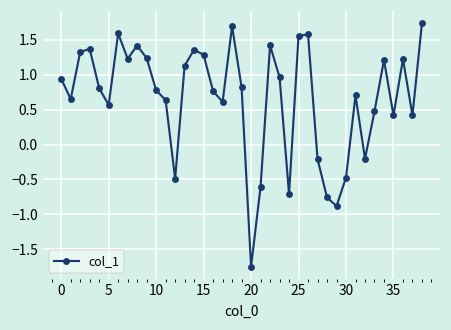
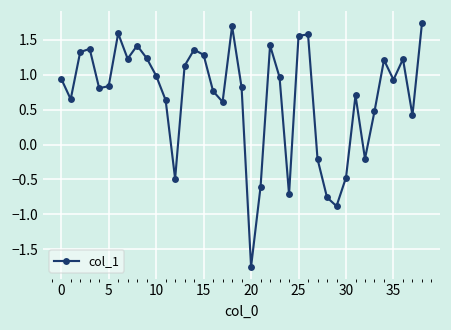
  {
    "0": 0.9,
-   "5": 0.6,
-   "10": 0.8,
+   "5": 0.8,
+   "10": 1.0,
    "15": 1.3,
    "20": -1.7,
    "25": 1.6,
    "30": -0.5,
-   "35": 0.4
+   "35": 0.9
  }
